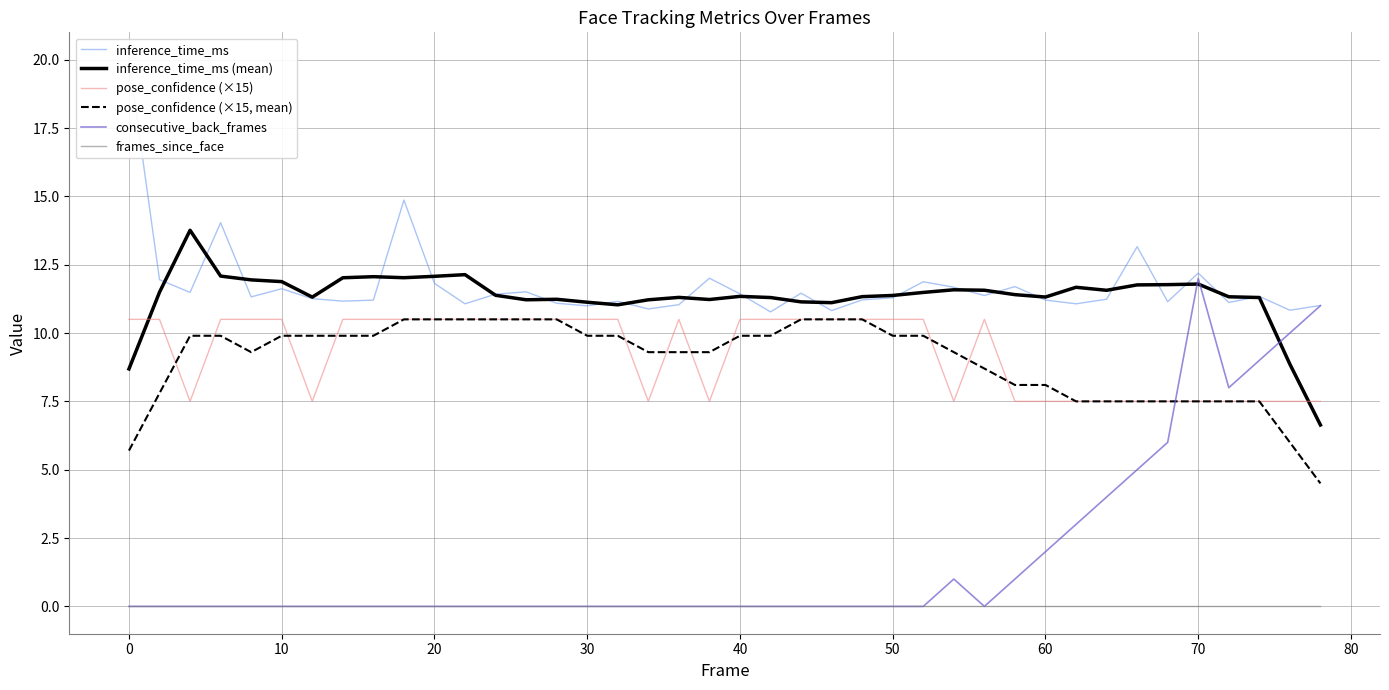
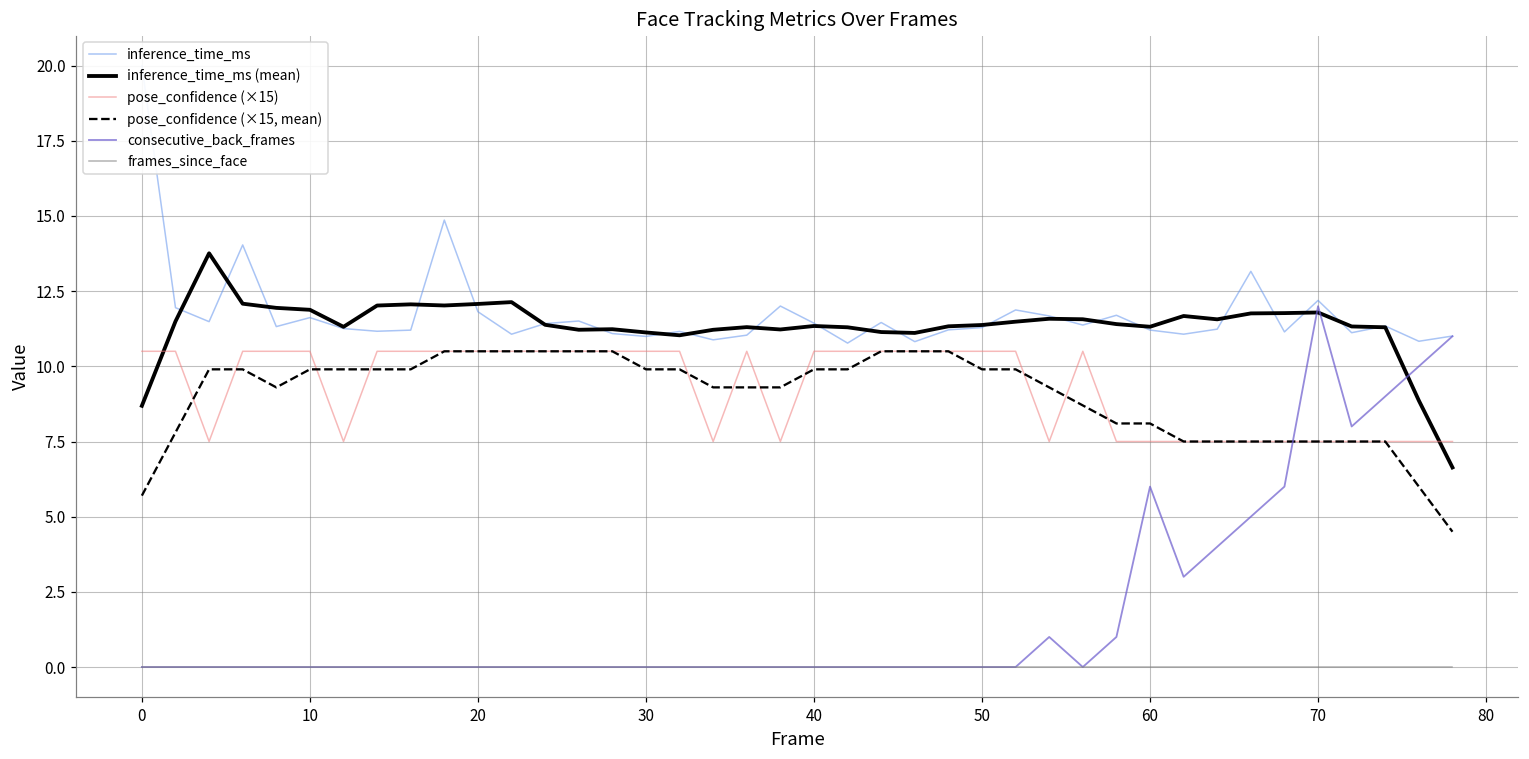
  {
    "inference_time_ms": {
      "10": 11.6,
      "20": 11.8,
      "30": 11,
      "40": 11.4,
      "60": 11.2,
      "70": 12.2
    },
    "pose_confidence (×15)": {
      "0": 10.5,
      "10": 10.5,
      "30": 10.5,
      "40": 10.5,
      "50": 10.5,
      "60": 7.5
    },
    "consecutive_back_frames": {
-     "60": 2,
+     "60": 6,
      "70": 12
    },
    "frames_since_face": {
      "60": 0,
      "70": 0
    }
  }
